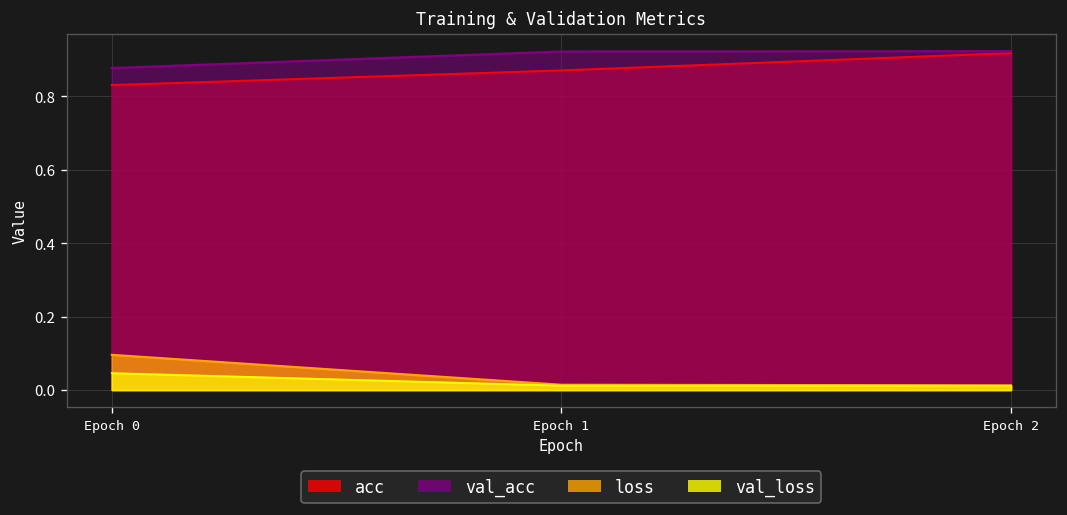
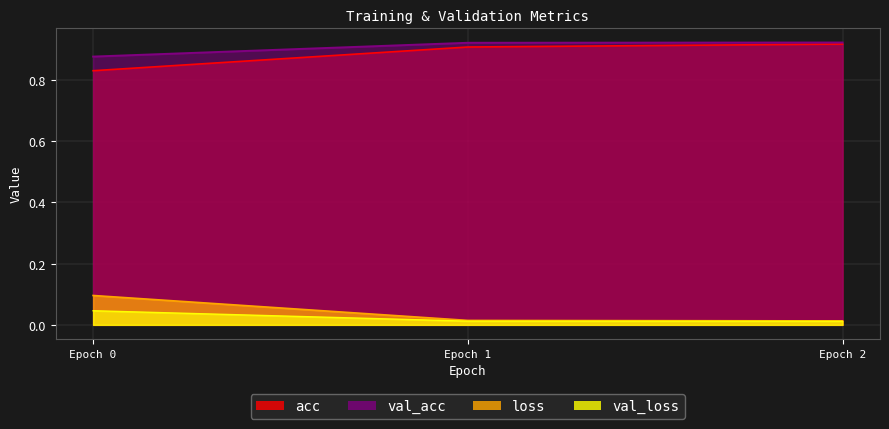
  {
    "acc": {
      "Epoch 0": 0.83,
-     "Epoch 1": 0.87
+     "Epoch 1": 0.91
    },
    "val_acc": {
      "Epoch 0": 0.88,
      "Epoch 1": 0.92
    },
    "loss": {
      "Epoch 0": 0.10
    },
    "val_loss": {
      "Epoch 0": 0.05
    }
  }
